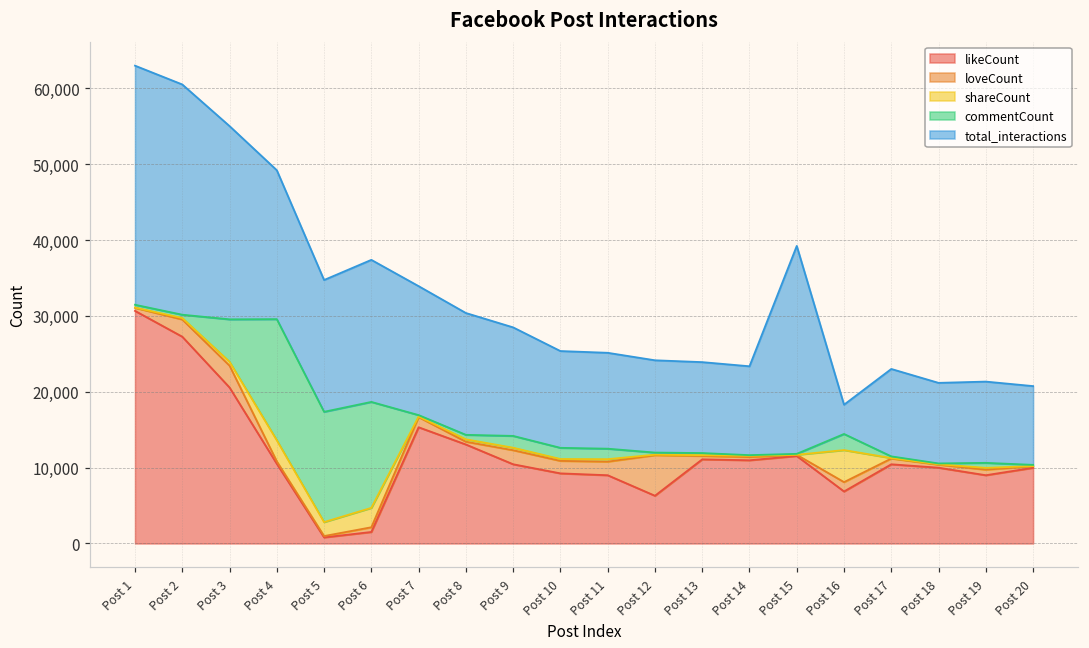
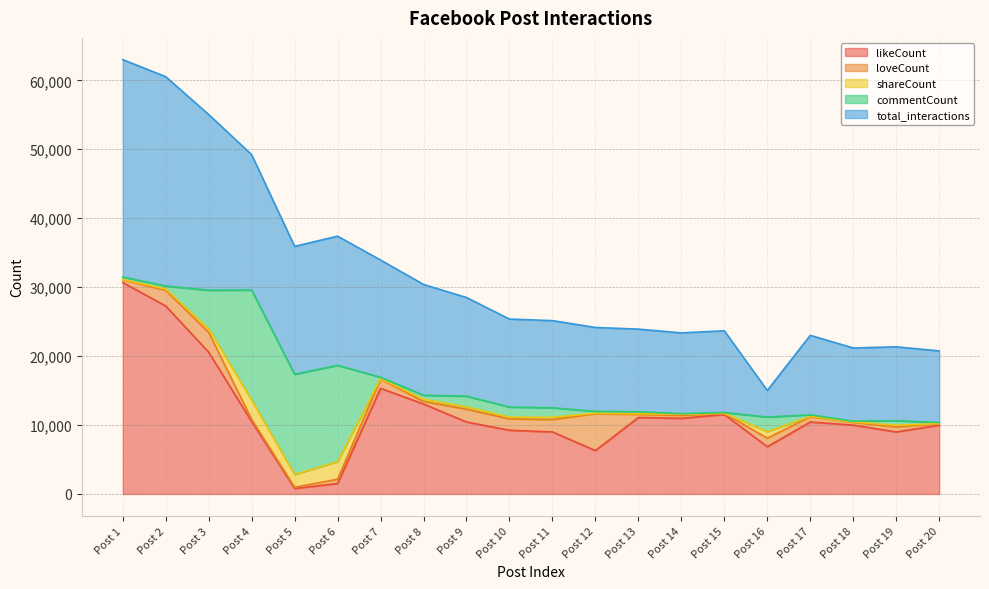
  {
    "shareCount": {
      "Post 3": "1,000",
      "Post 4": "3,000",
      "Post 5": "2,000",
      "Post 6": "3,000",
-     "Post 16": "4,000"
+     "Post 16": "1,000"
    },
    "commentCount": {
      "Post 2": "0",
      "Post 3": "6,000",
      "Post 4": "16,000",
      "Post 5": "15,000",
      "Post 6": "14,000",
      "Post 8": "1,000",
      "Post 9": "2,000",
      "Post 10": "1,000",
      "Post 11": "1,000",
      "Post 16": "2,000",
      "Post 19": "1,000"
    },
    "total_interactions": {
      "Post 1": "32,000",
      "Post 2": "30,000",
      "Post 3": "25,000",
      "Post 4": "20,000",
-     "Post 5": "17,000",
+     "Post 5": "19,000",
      "Post 6": "19,000",
      "Post 7": "17,000",
      "Post 8": "16,000",
      "Post 9": "14,000",
      "Post 10": "13,000",
      "Post 11": "13,000",
      "Post 12": "12,000",
      "Post 13": "12,000",
      "Post 14": "12,000",
-     "Post 15": "27,000",
+     "Post 15": "12,000",
      "Post 16": "4,000",
      "Post 17": "12,000",
      "Post 18": "11,000",
      "Post 19": "11,000",
      "Post 20": "10,000"
    }
  }
